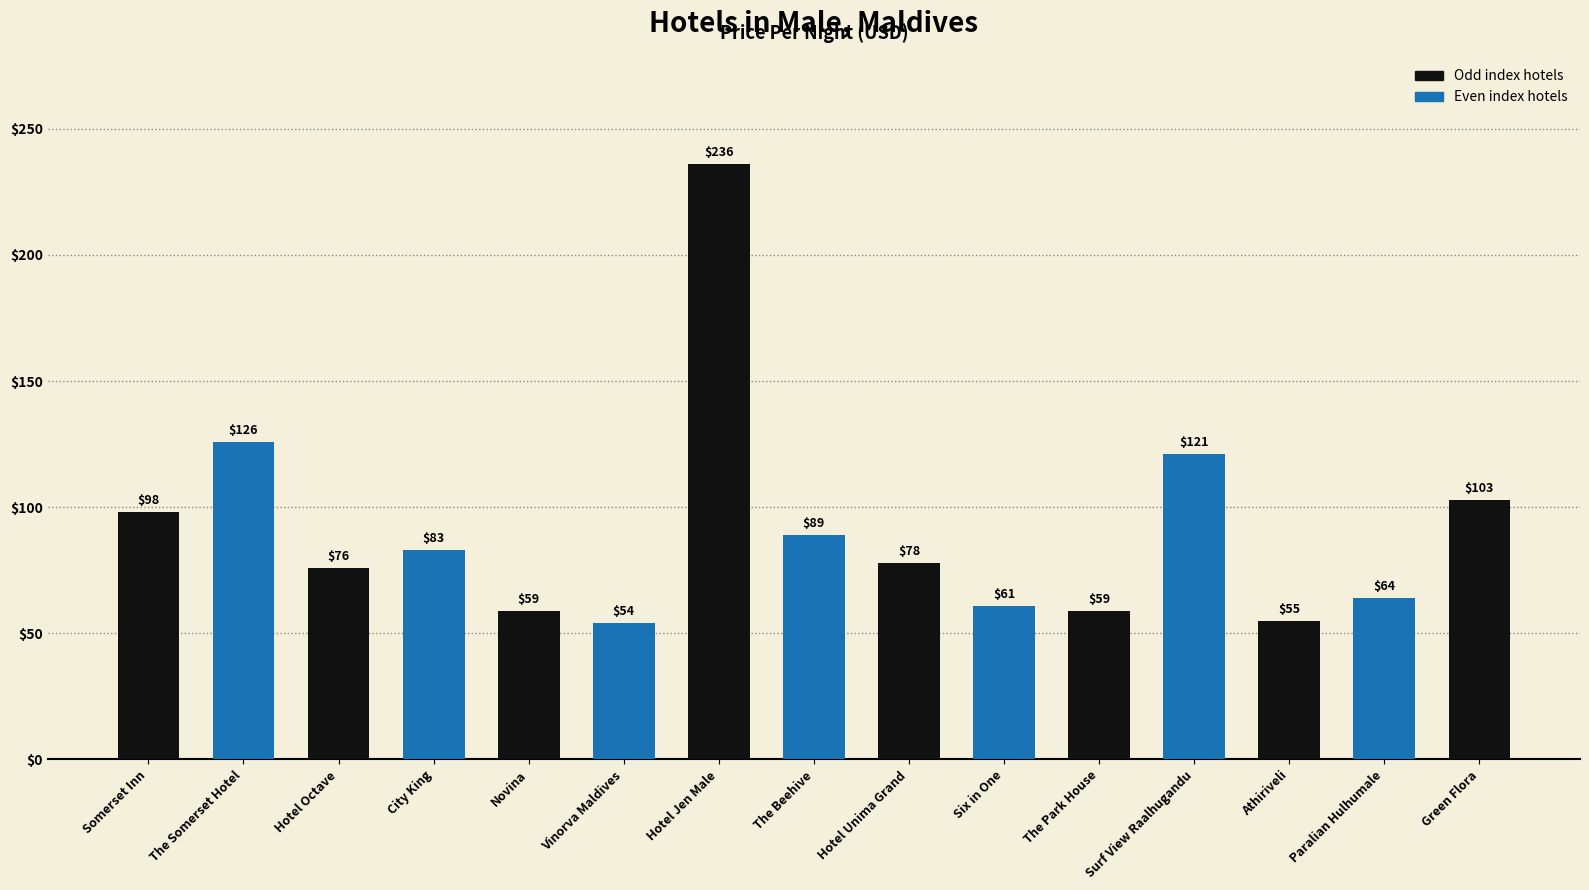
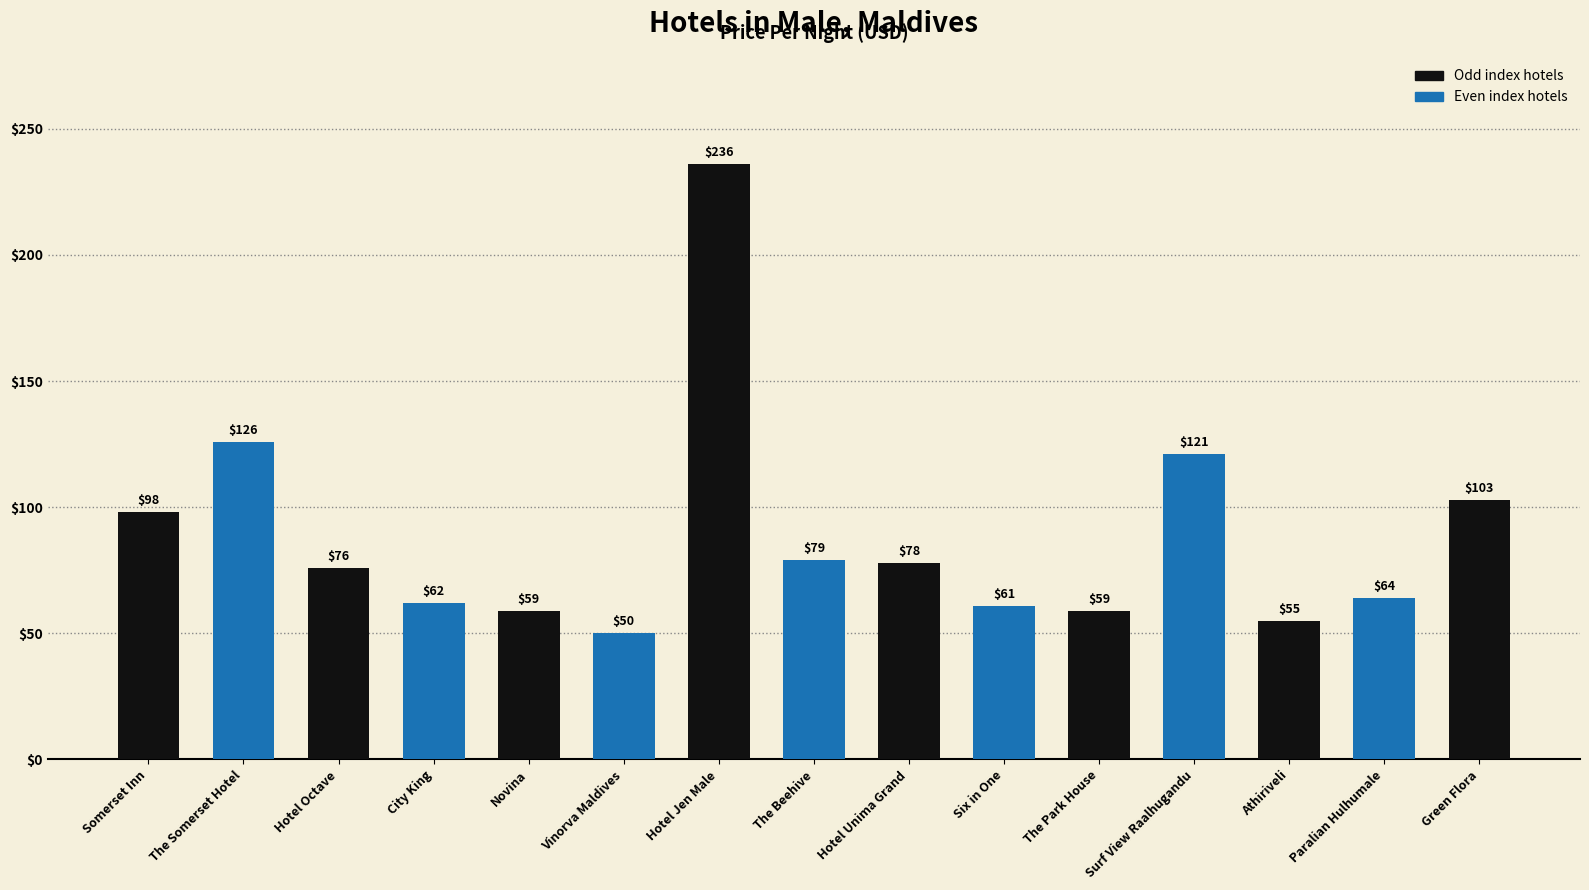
  {
    "Somerset Inn": "$98",
    "The Somerset Hotel": "$126",
    "Hotel Octave": "$76",
-   "City King": "$83",
+   "City King": "$62",
    "Novina": "$59",
-   "Vinorva Maldives": "$54",
+   "Vinorva Maldives": "$50",
    "Hotel Jen Male": "$236",
-   "The Beehive": "$89",
+   "The Beehive": "$79",
    "Hotel Unima Grand": "$78",
    "Six in One": "$61",
    "The Park House": "$59",
    "Surf View Raalhugandu": "$121",
    "Athiriveli": "$55",
    "Paralian Hulhumale": "$64",
    "Green Flora": "$103"
  }
